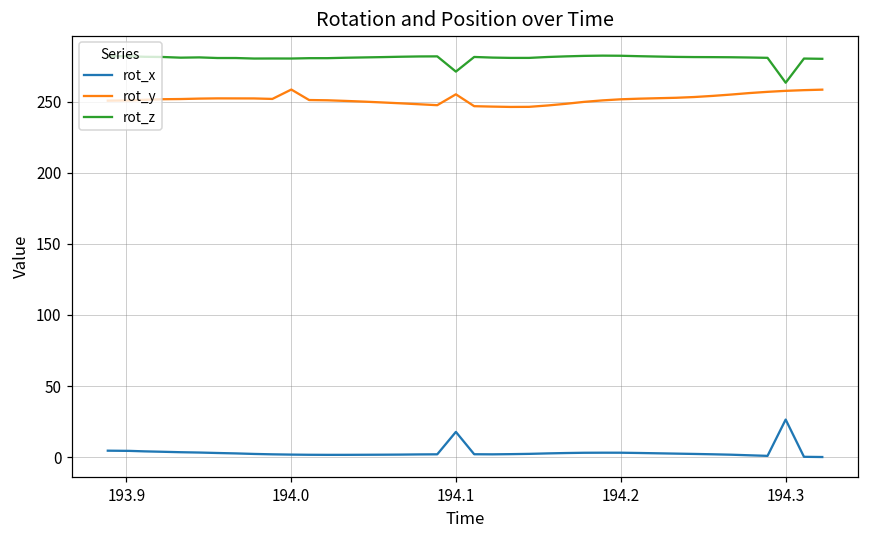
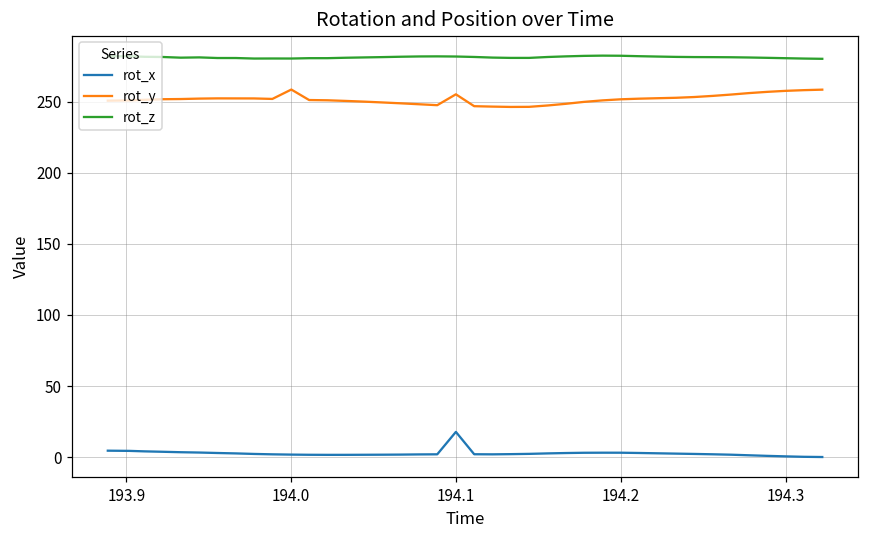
  {
    "rot_x": {
      "194.0": 2,
      "194.1": 18,
      "194.2": 3,
-     "194.3": 26
+     "194.3": 1
    },
    "rot_y": {
      "194.0": 258,
      "194.1": 255,
      "194.2": 252,
      "194.3": 257
    },
    "rot_z": {
      "194.0": 280,
-     "194.1": 271,
+     "194.1": 282,
      "194.2": 282,
-     "194.3": 263
+     "194.3": 280
    }
  }
